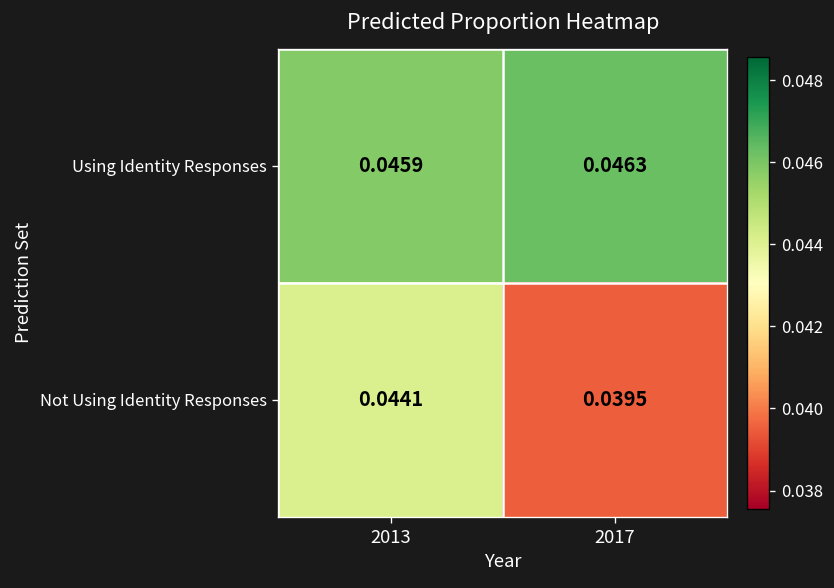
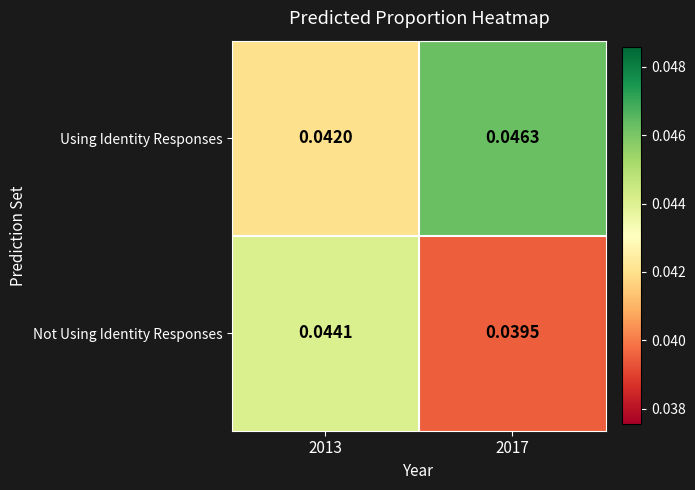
  {
    "Using Identity Responses": {
-     "2013": 0.0459,
+     "2013": 0.0420,
      "2017": 0.0463
    },
    "Not Using Identity Responses": {
      "2013": 0.0441,
      "2017": 0.0395
    }
  }
